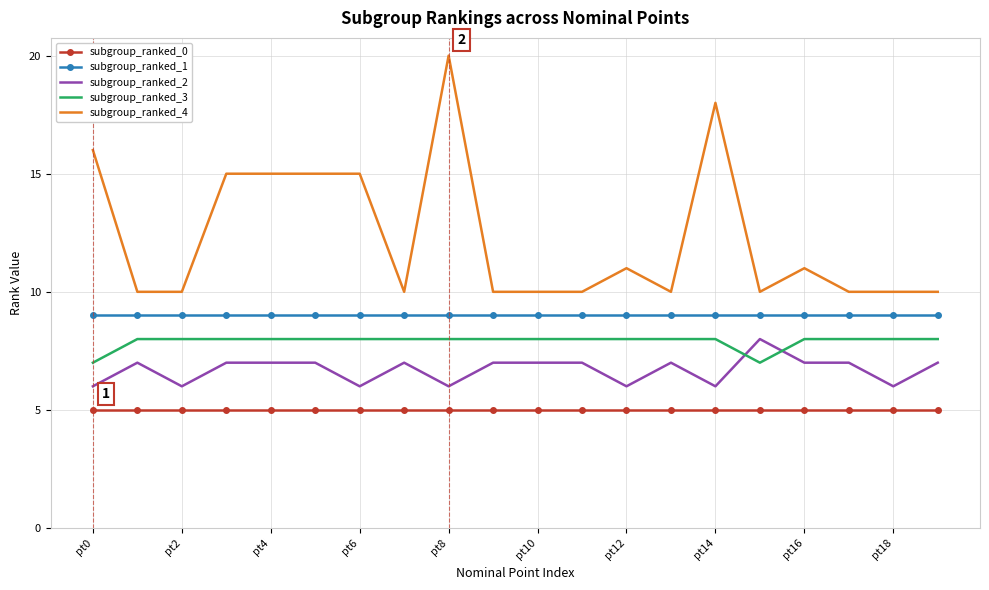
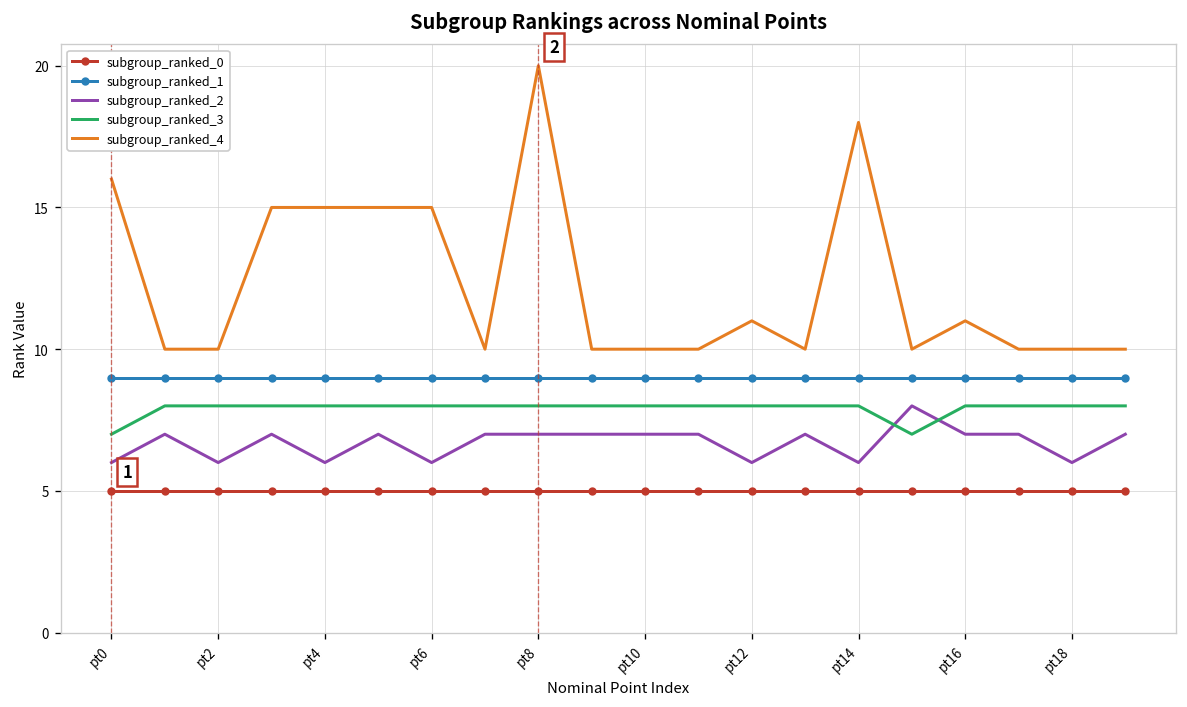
  {
    "subgroup_ranked_0": {
      "pt0": 5,
      "pt2": 5,
      "pt4": 5,
      "pt6": 5,
      "pt8": 5,
      "pt10": 5,
      "pt12": 5,
      "pt14": 5,
      "pt16": 5,
      "pt18": 5
    },
    "subgroup_ranked_1": {
      "pt0": 9,
      "pt2": 9,
      "pt4": 9,
      "pt6": 9,
      "pt8": 9,
      "pt10": 9,
      "pt12": 9,
      "pt14": 9,
      "pt16": 9,
      "pt18": 9
    },
    "subgroup_ranked_2": {
      "pt2": 6,
-     "pt4": 7,
+     "pt4": 6,
      "pt6": 6,
-     "pt8": 6,
+     "pt8": 7,
      "pt10": 7,
      "pt12": 6,
      "pt14": 6,
      "pt16": 7,
      "pt18": 6
    },
    "subgroup_ranked_3": {
      "pt0": 7,
      "pt2": 8,
      "pt4": 8,
      "pt6": 8,
      "pt8": 8,
      "pt10": 8,
      "pt12": 8,
      "pt14": 8,
      "pt16": 8,
      "pt18": 8
    },
    "subgroup_ranked_4": {
      "pt0": 16,
      "pt2": 10,
      "pt4": 15,
      "pt6": 15,
      "pt10": 10,
      "pt12": 11,
      "pt14": 18,
      "pt16": 11,
      "pt18": 10
    }
  }
